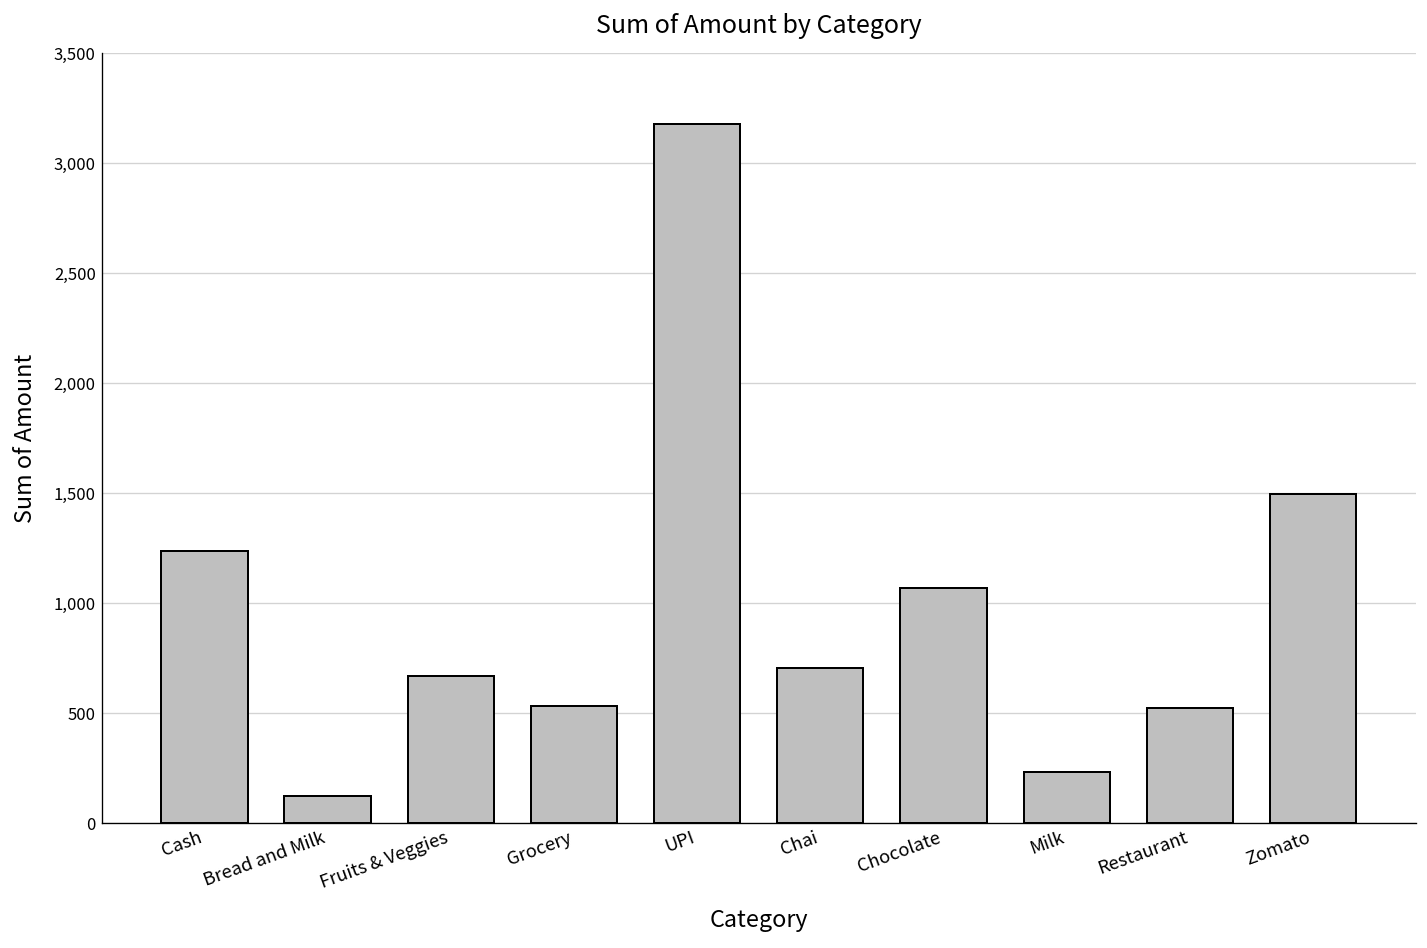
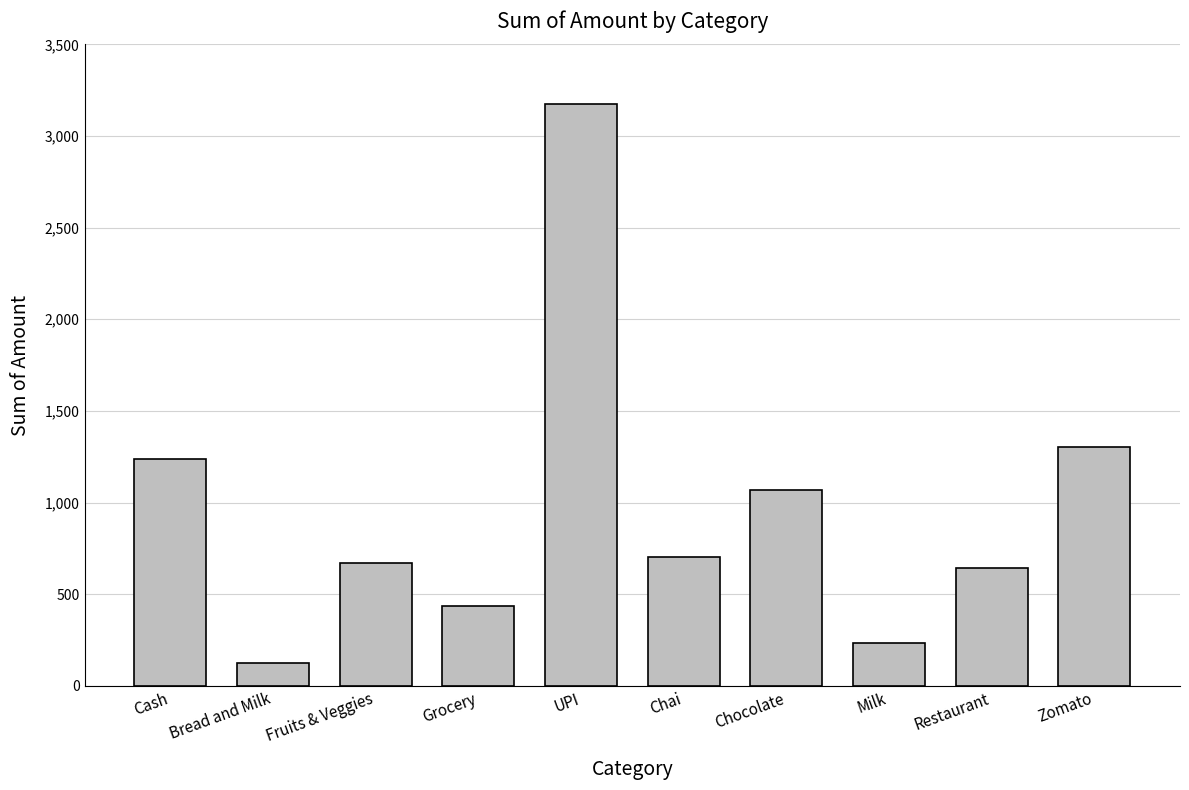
  {
    "Cash": "1,240",
    "Bread and Milk": "120",
    "Fruits & Veggies": "670",
-   "Grocery": "530",
+   "Grocery": "440",
    "UPI": "3,180",
    "Chai": "710",
    "Chocolate": "1,070",
    "Milk": "230",
-   "Restaurant": "520",
-   "Zomato": "1,500"
+   "Restaurant": "650",
+   "Zomato": "1,300"
  }
